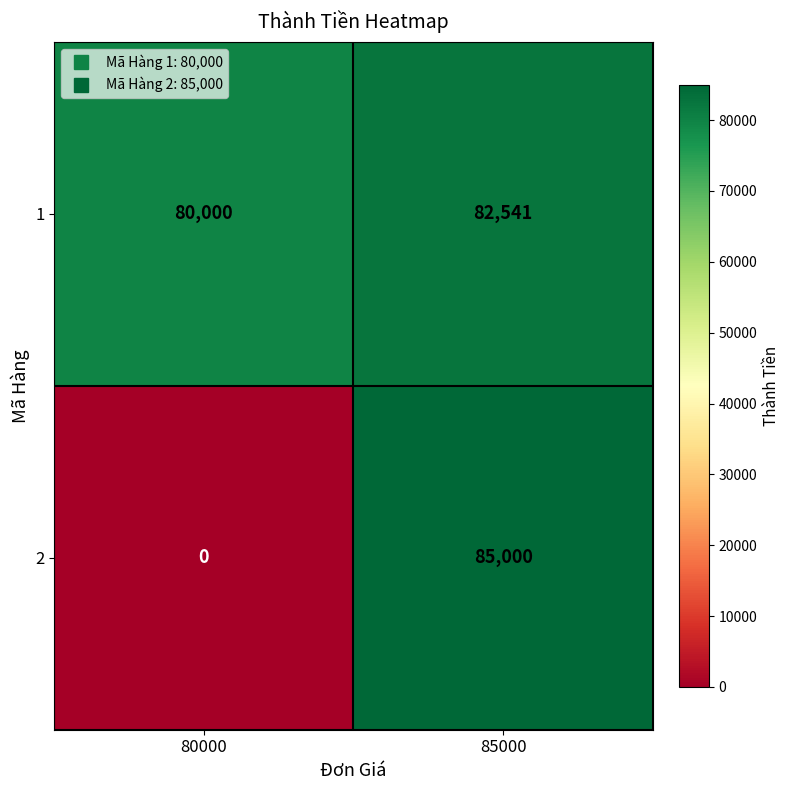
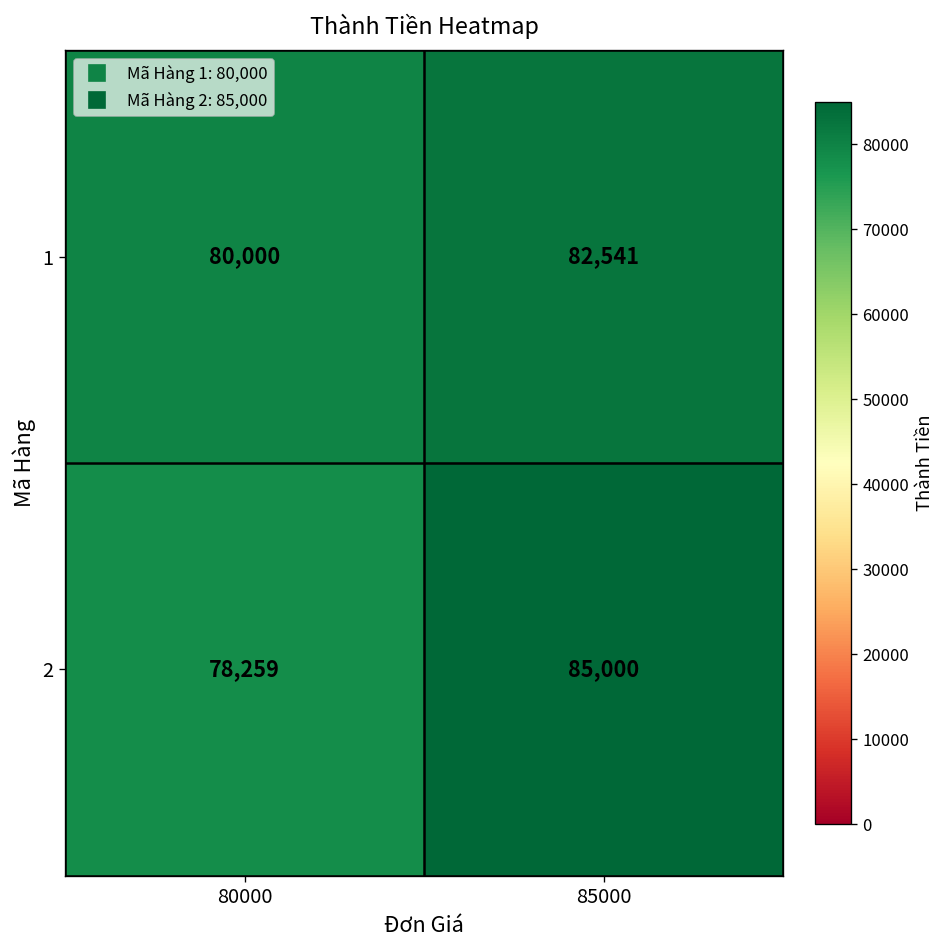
  {
    "1": {
      "80000": "80,000",
      "85000": "82,541"
    },
    "2": {
-     "80000": "0",
+     "80000": "78,259",
      "85000": "85,000"
    }
  }
